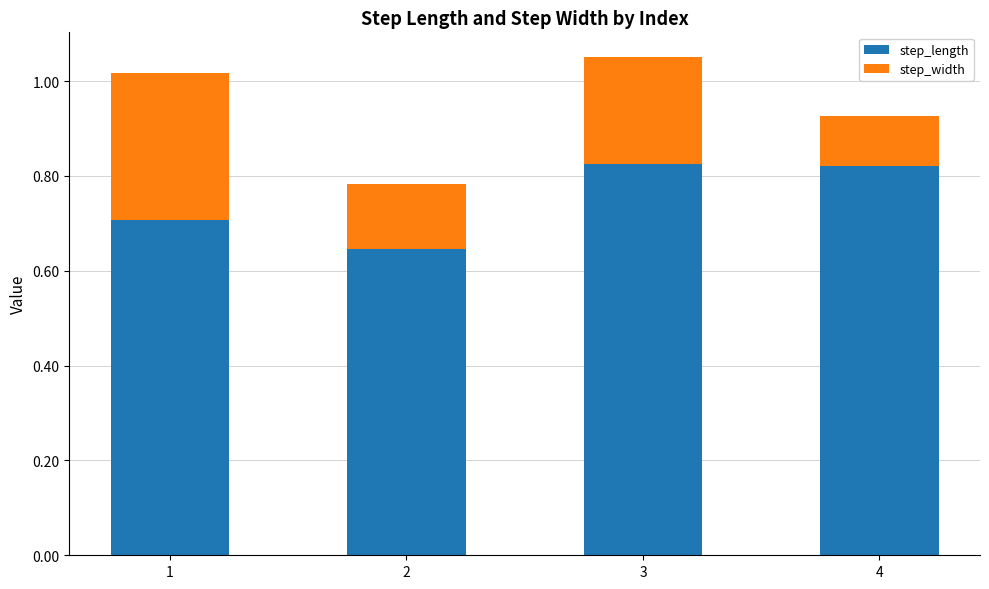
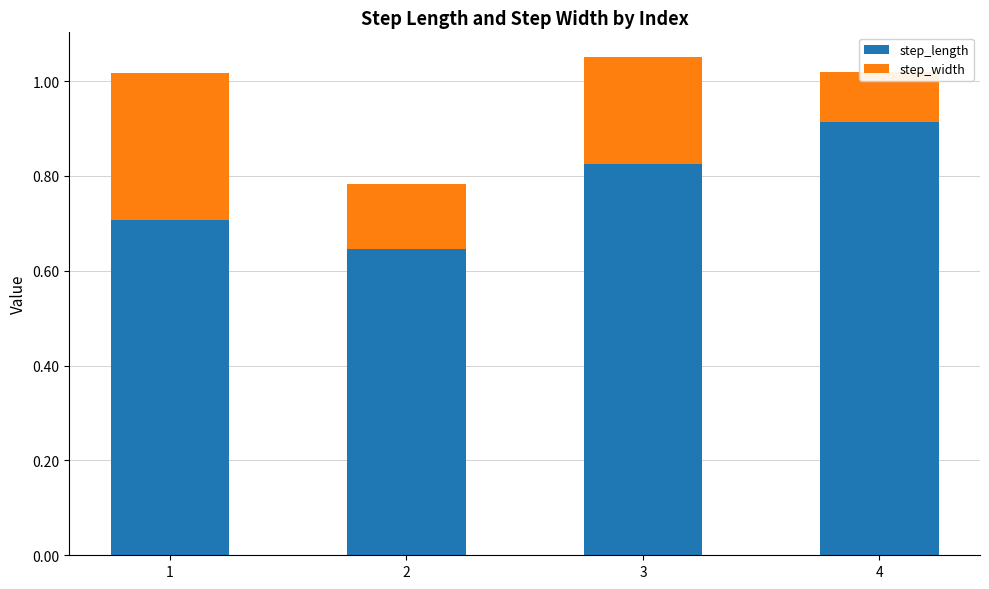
  {
    "step_length": {
      "1": 0.71,
      "2": 0.65,
      "3": 0.83,
-     "4": 0.82
+     "4": 0.91
    },
    "step_width": {
      "1": 0.31,
      "2": 0.14,
      "3": 0.22
    }
  }
